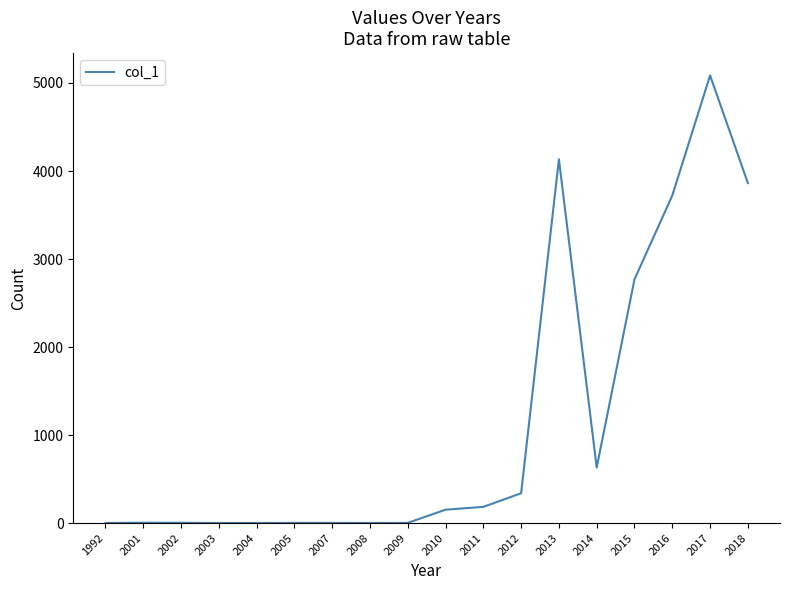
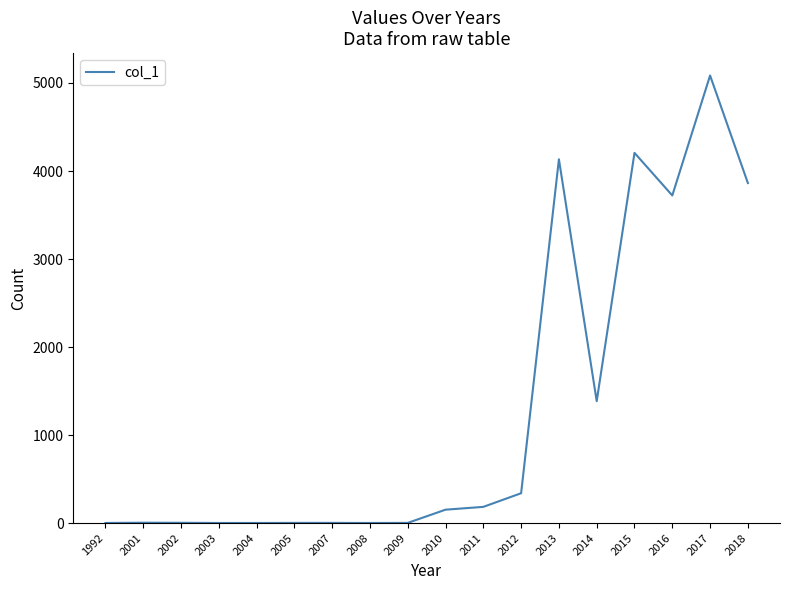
  {
    "1992": 0,
    "2001": 0,
    "2002": 0,
    "2003": 0,
    "2004": 0,
    "2005": 0,
    "2007": 0,
    "2008": 0,
    "2009": 0,
    "2010": 200,
    "2011": 200,
    "2012": 300,
    "2013": 4100,
-   "2014": 600,
-   "2015": 2800,
+   "2014": 1400,
+   "2015": 4200,
    "2016": 3700,
    "2017": 5100,
    "2018": 3900
  }
